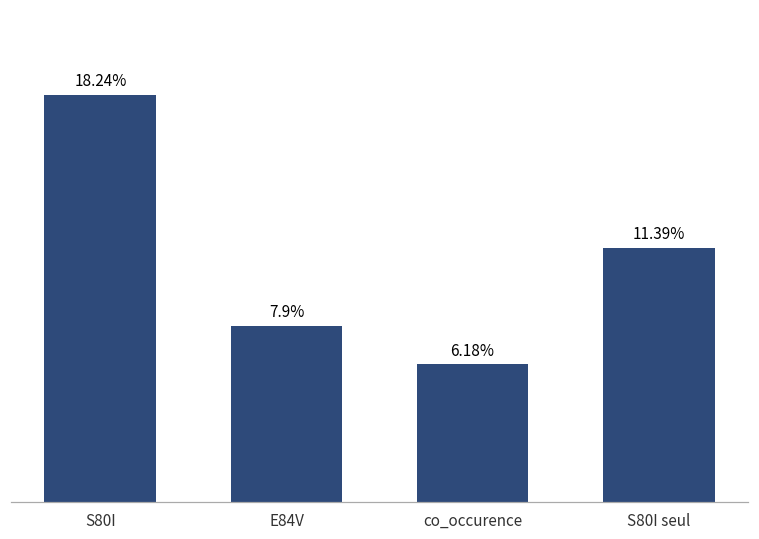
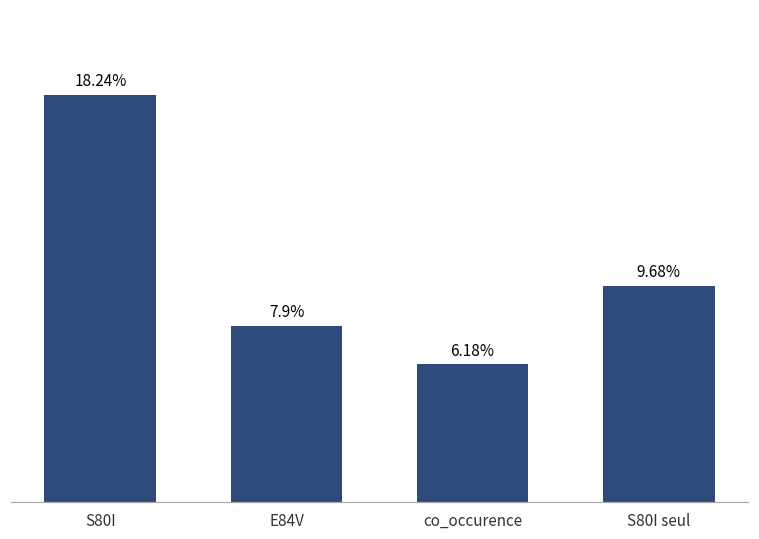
  {
    "S80I": "18.24%",
    "E84V": "7.9%",
    "co_occurence": "6.18%",
-   "S80I seul": "11.39%"
+   "S80I seul": "9.68%"
  }
